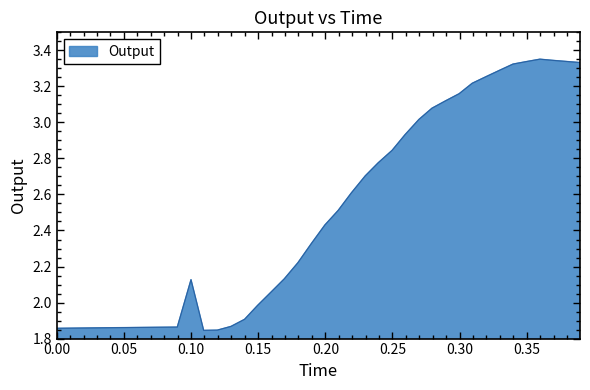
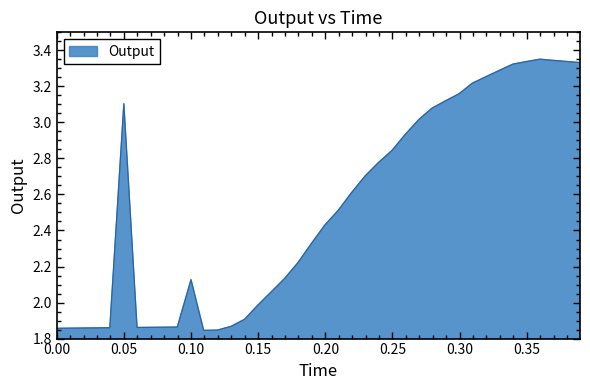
  {
    "0.00": 1.86,
-   "0.05": 1.86,
+   "0.05": 3.10,
    "0.10": 2.13
  }
